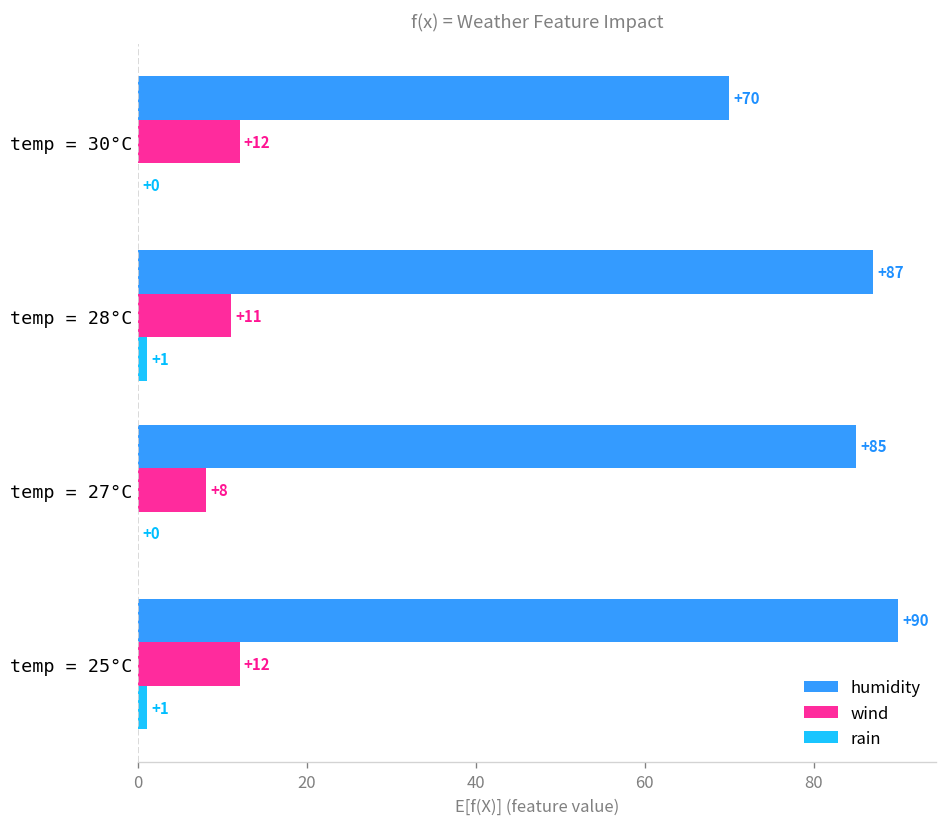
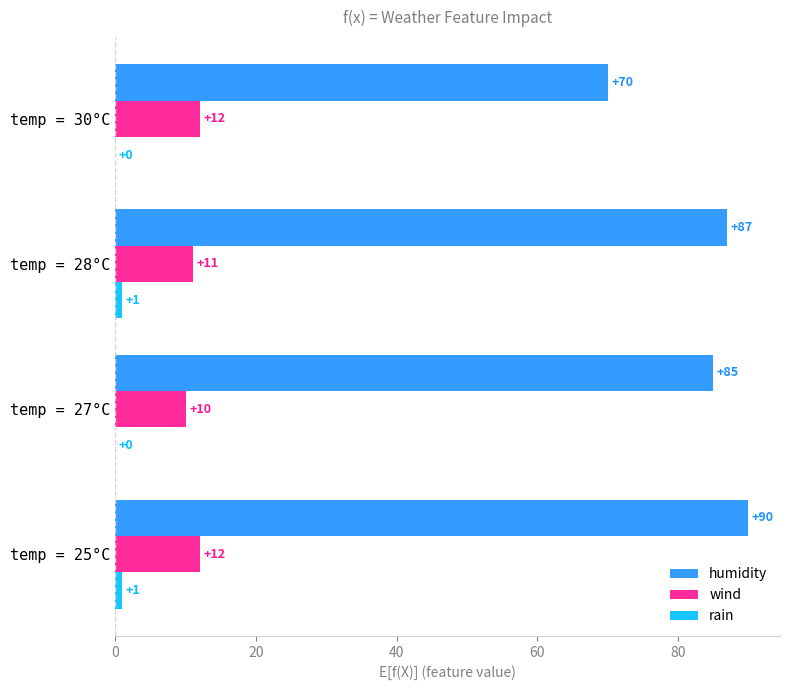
  {
    "wind": {
      "temp = 30°C": "+12",
      "temp = 28°C": "+11",
-     "temp = 27°C": "+8",
+     "temp = 27°C": "+10",
      "temp = 25°C": "+12"
    }
  }
